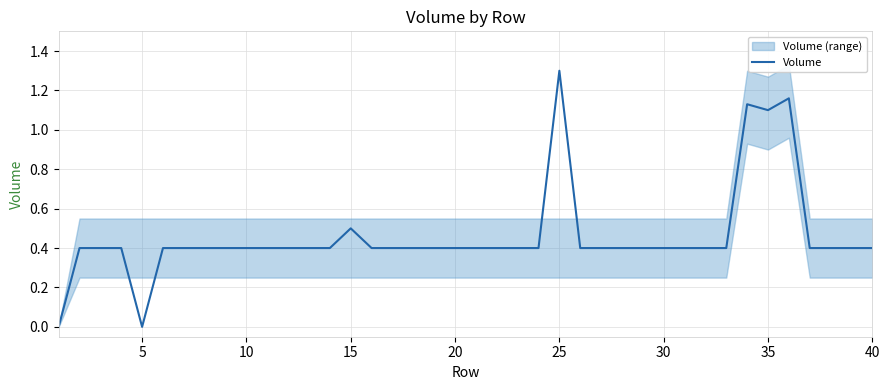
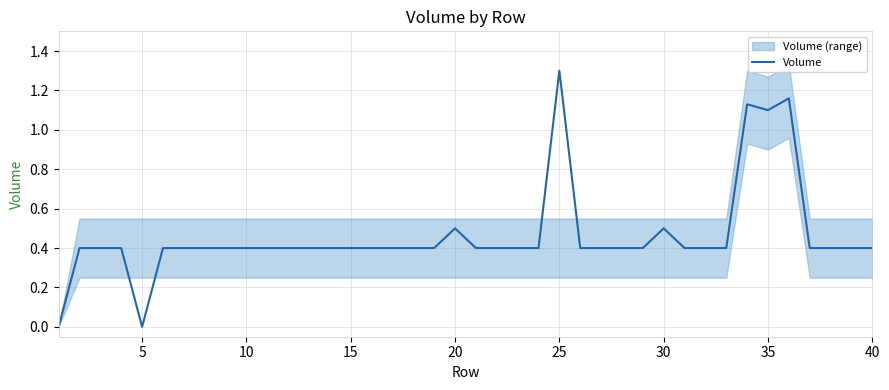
  {
    "Volume": {
      "5": 0.0,
      "10": 0.4,
-     "15": 0.5,
-     "20": 0.4,
+     "15": 0.4,
+     "20": 0.5,
      "25": 1.3,
-     "30": 0.4,
+     "30": 0.5,
      "35": 1.1,
      "40": 0.4
    }
  }
